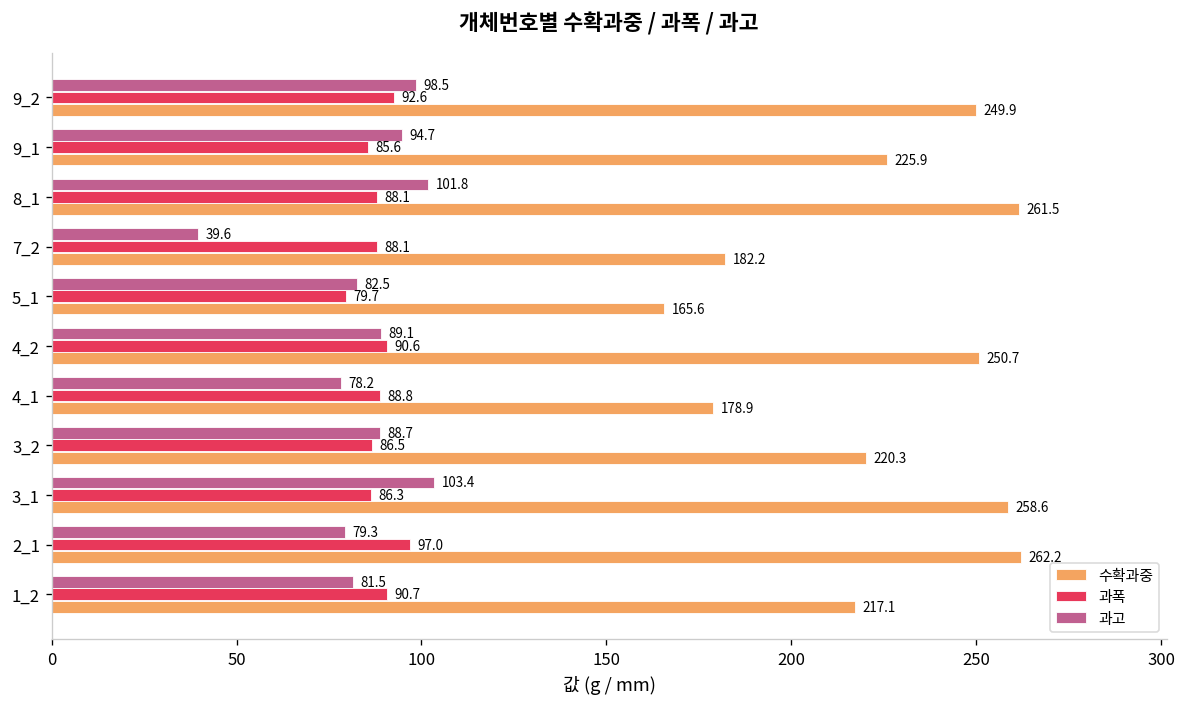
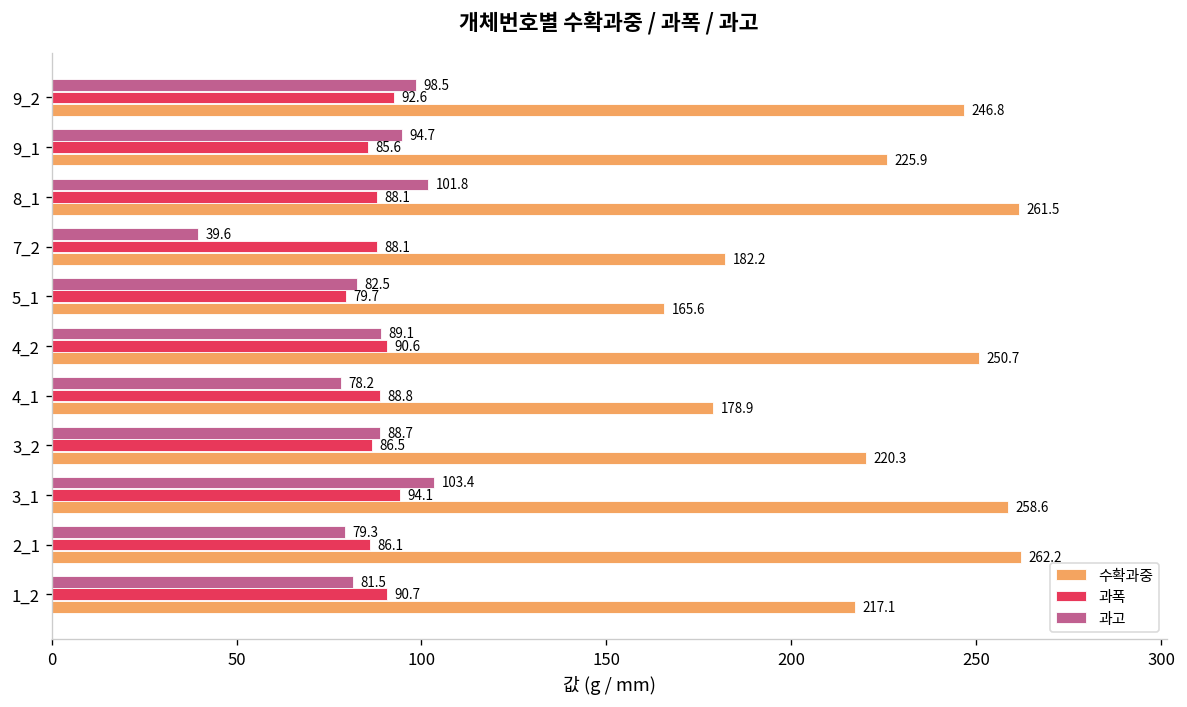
  {
    "수확과중": {
-     "9_2": 249.9,
+     "9_2": 246.8,
      "9_1": 225.9,
      "8_1": 261.5,
      "7_2": 182.2,
      "5_1": 165.6,
      "4_2": 250.7,
      "4_1": 178.9,
      "3_2": 220.3,
      "3_1": 258.6,
      "1_2": 217.1
    },
    "과폭": {
      "9_2": 92.6,
      "9_1": 85.6,
      "8_1": 88.1,
      "7_2": 88.1,
      "5_1": 79.7,
      "4_2": 90.6,
      "4_1": 88.8,
      "3_2": 86.5,
-     "3_1": 86.3,
-     "2_1": 97.0,
+     "3_1": 94.1,
+     "2_1": 86.1,
      "1_2": 90.7
    },
    "과고": {
      "9_2": 98.5,
      "9_1": 94.7,
      "8_1": 101.8,
      "7_2": 39.6,
      "5_1": 82.5,
      "4_2": 89.1,
      "4_1": 78.2,
      "3_2": 88.7,
      "3_1": 103.4,
      "2_1": 79.3,
      "1_2": 81.5
    }
  }
